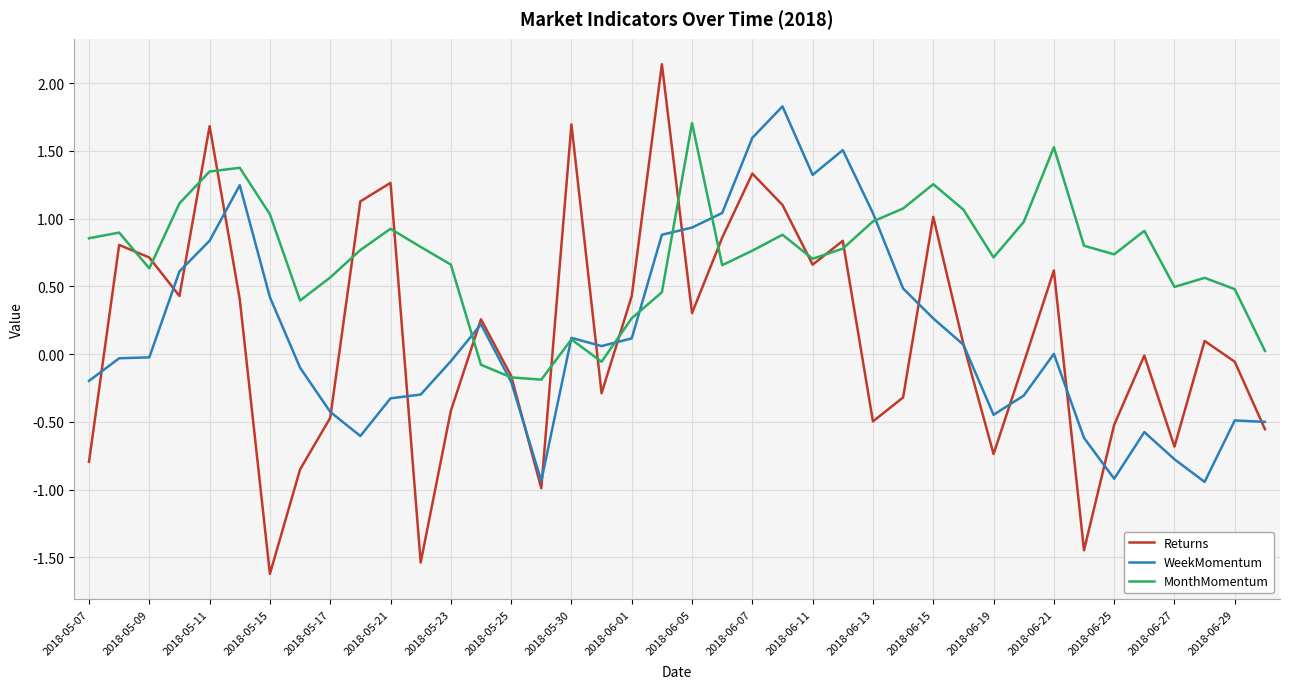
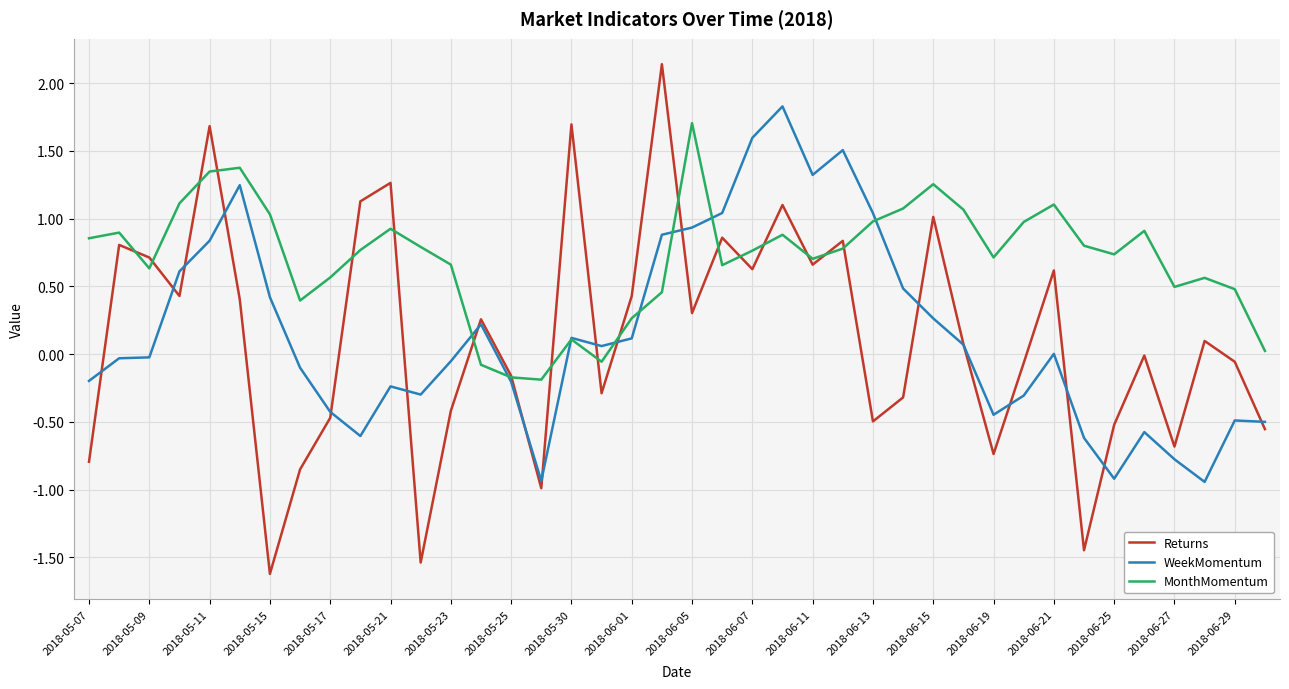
  {
    "Returns": {
      "2018-05-07": -0.79,
      "2018-05-09": 0.71,
      "2018-05-11": 1.68,
      "2018-05-15": -1.62,
      "2018-05-17": -0.47,
      "2018-05-21": 1.26,
      "2018-05-23": -0.42,
      "2018-05-30": 1.70,
      "2018-06-01": 0.43,
      "2018-06-05": 0.30,
-     "2018-06-07": 1.33,
+     "2018-06-07": 0.63,
      "2018-06-11": 0.66,
      "2018-06-13": -0.50,
      "2018-06-15": 1.01,
      "2018-06-19": -0.74,
      "2018-06-21": 0.62,
      "2018-06-25": -0.52,
      "2018-06-27": -0.68,
      "2018-06-29": -0.06
    },
    "WeekMomentum": {
      "2018-05-07": -0.20,
      "2018-05-09": -0.02,
      "2018-05-11": 0.84,
      "2018-05-15": 0.42,
      "2018-05-17": -0.43,
-     "2018-05-21": -0.33,
+     "2018-05-21": -0.24,
      "2018-05-23": -0.05,
      "2018-05-25": -0.20,
      "2018-06-01": 0.12,
      "2018-06-05": 0.93,
      "2018-06-07": 1.60,
      "2018-06-11": 1.32,
      "2018-06-13": 1.04,
      "2018-06-15": 0.26,
      "2018-06-19": -0.45,
      "2018-06-21": 0.00,
      "2018-06-25": -0.92,
      "2018-06-27": -0.78,
      "2018-06-29": -0.49
    },
    "MonthMomentum": {
      "2018-05-07": 0.86,
      "2018-05-09": 0.63,
      "2018-05-11": 1.35,
      "2018-05-15": 1.03,
      "2018-05-17": 0.57,
      "2018-05-21": 0.93,
      "2018-05-23": 0.66,
      "2018-06-01": 0.27,
      "2018-06-05": 1.71,
      "2018-06-07": 0.76,
      "2018-06-11": 0.70,
      "2018-06-13": 0.98,
      "2018-06-15": 1.25,
      "2018-06-19": 0.71,
-     "2018-06-21": 1.53,
+     "2018-06-21": 1.10,
      "2018-06-25": 0.74,
      "2018-06-27": 0.50,
      "2018-06-29": 0.48
    }
  }
